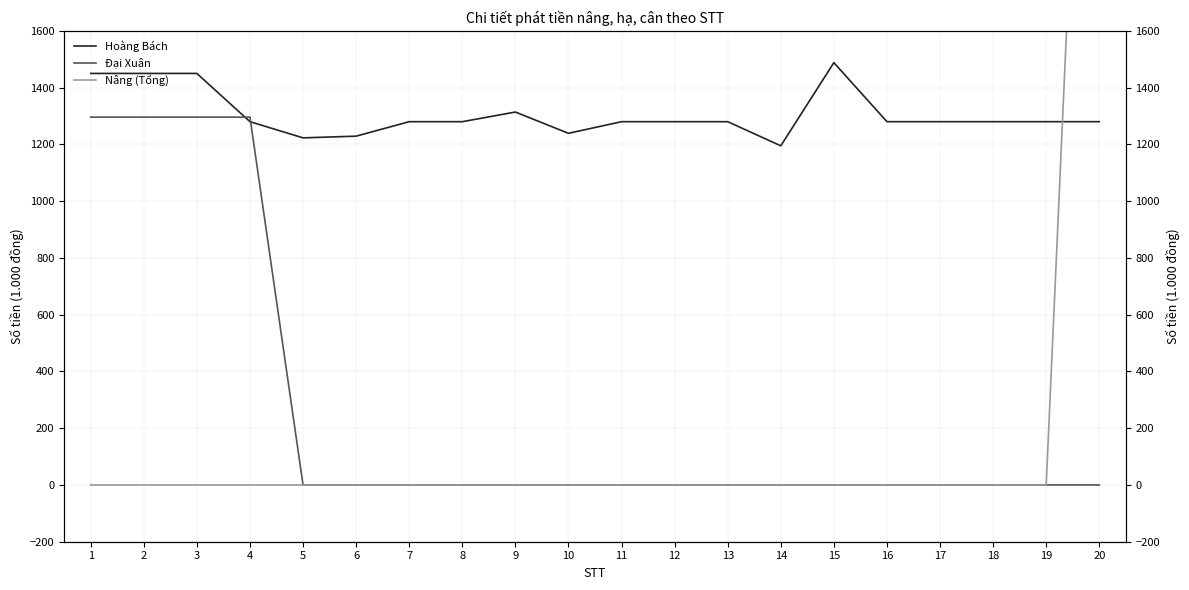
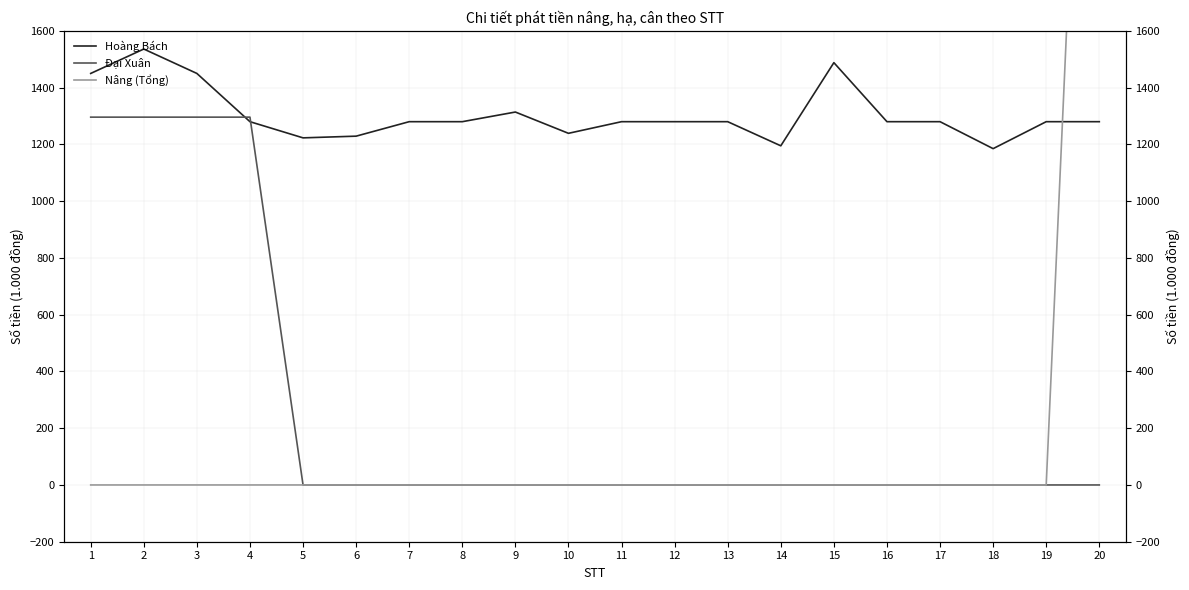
  {
    "Hoàng Bách": {
      "1": 1450,
-     "2": 1450,
+     "2": 1540,
      "3": 1450,
      "4": 1280,
      "5": 1220,
      "6": 1230,
      "7": 1280,
      "8": 1280,
      "9": 1310,
      "10": 1240,
      "11": 1280,
      "12": 1280,
      "13": 1280,
      "14": 1200,
      "15": 1490,
      "16": 1280,
      "17": 1280,
-     "18": 1280,
+     "18": 1190,
      "19": 1280,
      "20": 1280
    },
    "Đại Xuân": {
      "1": 1300,
      "2": 1300,
      "3": 1300,
      "4": 1300,
      "20": 0
    },
    "Nâng (Tổng)": {
      "1": 0,
      "2": 0,
      "3": 0,
      "4": 0
    }
  }
